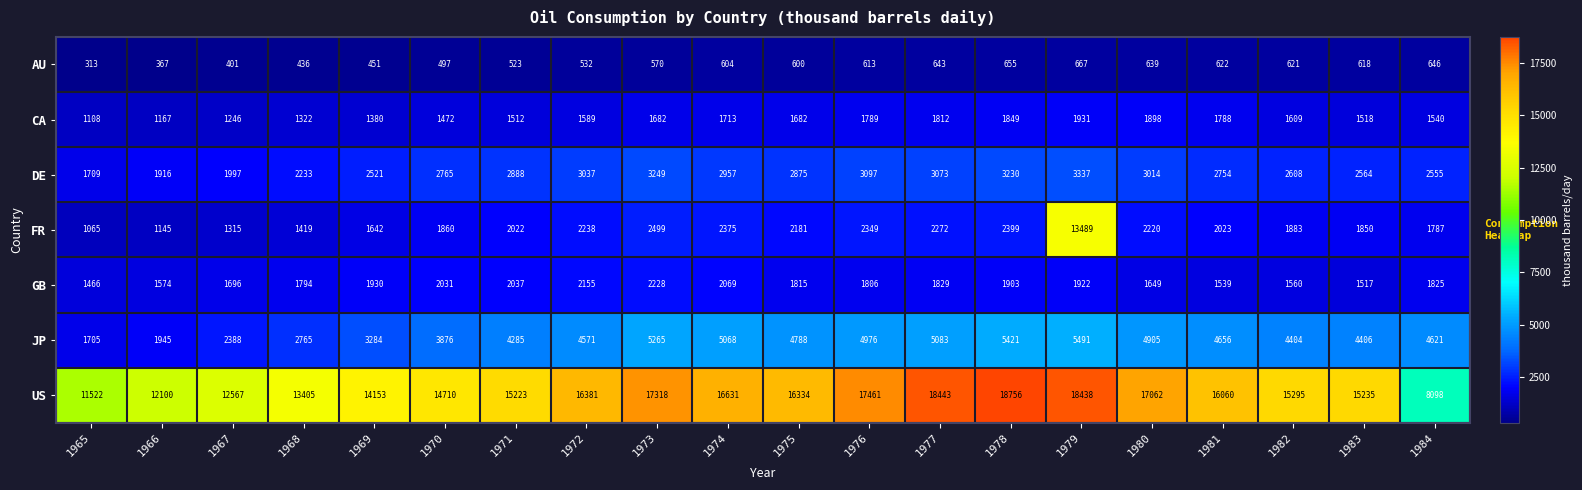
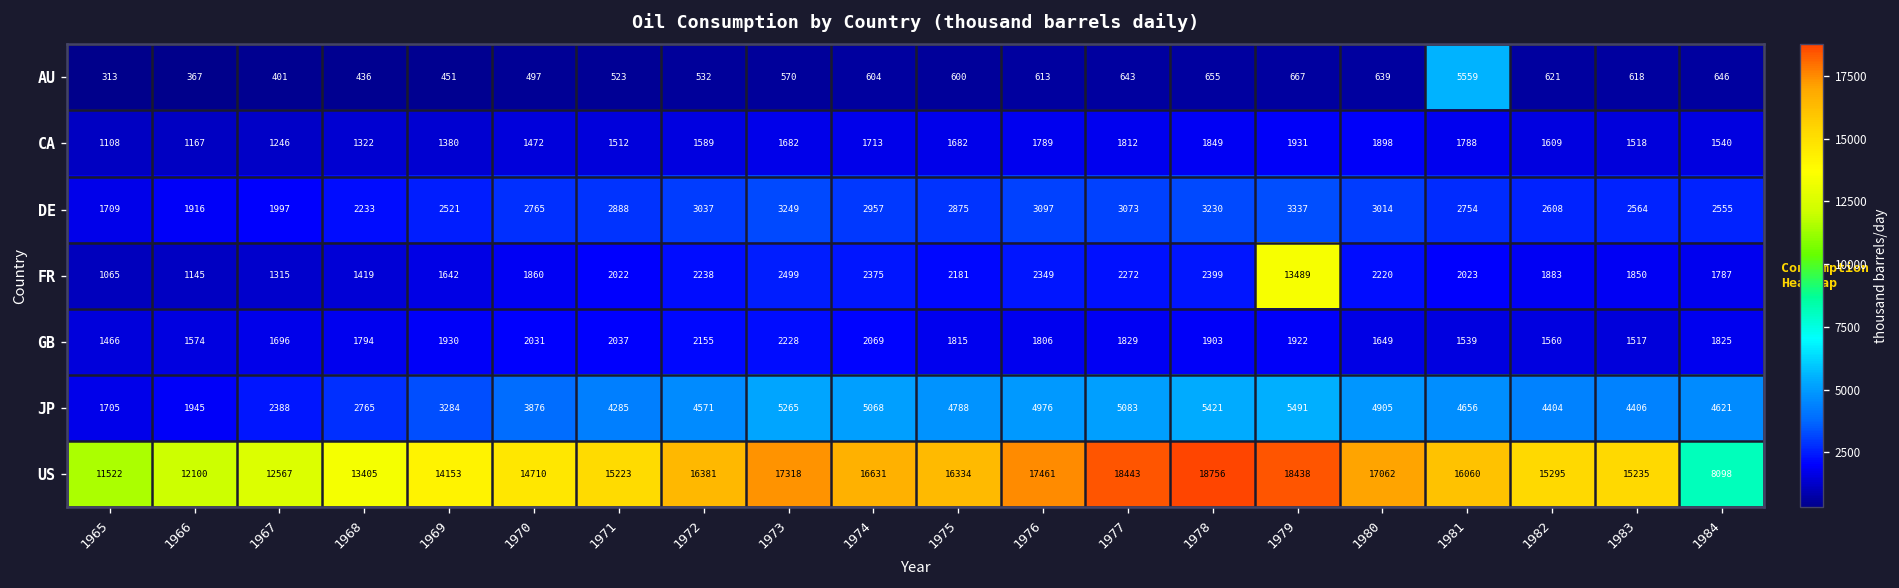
  {
    "AU": {
      "1965": 313,
      "1966": 367,
      "1967": 401,
      "1968": 436,
      "1969": 451,
      "1970": 497,
      "1971": 523,
      "1972": 532,
      "1973": 570,
      "1974": 604,
      "1975": 600,
      "1976": 613,
      "1977": 643,
      "1978": 655,
      "1979": 667,
      "1980": 639,
-     "1981": 622,
+     "1981": 5559,
      "1982": 621,
      "1983": 618,
      "1984": 646
    },
    "CA": {
      "1965": 1108,
      "1966": 1167,
      "1967": 1246,
      "1968": 1322,
      "1969": 1380,
      "1970": 1472,
      "1971": 1512,
      "1972": 1589,
      "1973": 1682,
      "1974": 1713,
      "1975": 1682,
      "1976": 1789,
      "1977": 1812,
      "1978": 1849,
      "1979": 1931,
      "1980": 1898,
      "1981": 1788,
      "1982": 1609,
      "1983": 1518,
      "1984": 1540
    },
    "DE": {
      "1965": 1709,
      "1966": 1916,
      "1967": 1997,
      "1968": 2233,
      "1969": 2521,
      "1970": 2765,
      "1971": 2888,
      "1972": 3037,
      "1973": 3249,
      "1974": 2957,
      "1975": 2875,
      "1976": 3097,
      "1977": 3073,
      "1978": 3230,
      "1979": 3337,
      "1980": 3014,
      "1981": 2754,
      "1982": 2608,
      "1983": 2564,
      "1984": 2555
    },
    "FR": {
      "1965": 1065,
      "1966": 1145,
      "1967": 1315,
      "1968": 1419,
      "1969": 1642,
      "1970": 1860,
      "1971": 2022,
      "1972": 2238,
      "1973": 2499,
      "1974": 2375,
      "1975": 2181,
      "1976": 2349,
      "1977": 2272,
      "1978": 2399,
      "1979": 13489,
      "1980": 2220,
      "1981": 2023,
      "1982": 1883,
      "1983": 1850,
      "1984": 1787
    },
    "GB": {
      "1965": 1466,
      "1966": 1574,
      "1967": 1696,
      "1968": 1794,
      "1969": 1930,
      "1970": 2031,
      "1971": 2037,
      "1972": 2155,
      "1973": 2228,
      "1974": 2069,
      "1975": 1815,
      "1976": 1806,
      "1977": 1829,
      "1978": 1903,
      "1979": 1922,
      "1980": 1649,
      "1981": 1539,
      "1982": 1560,
      "1983": 1517,
      "1984": 1825
    },
    "JP": {
      "1965": 1705,
      "1966": 1945,
      "1967": 2388,
      "1968": 2765,
      "1969": 3284,
      "1970": 3876,
      "1971": 4285,
      "1972": 4571,
      "1973": 5265,
      "1974": 5068,
      "1975": 4788,
      "1976": 4976,
      "1977": 5083,
      "1978": 5421,
      "1979": 5491,
      "1980": 4905,
      "1981": 4656,
      "1982": 4404,
      "1983": 4406,
      "1984": 4621
    },
    "US": {
      "1965": 11522,
      "1966": 12100,
      "1967": 12567,
      "1968": 13405,
      "1969": 14153,
      "1970": 14710,
      "1971": 15223,
      "1972": 16381,
      "1973": 17318,
      "1974": 16631,
      "1975": 16334,
      "1976": 17461,
      "1977": 18443,
      "1978": 18756,
      "1979": 18438,
      "1980": 17062,
      "1981": 16060,
      "1982": 15295,
      "1983": 15235,
      "1984": 8098
    }
  }
